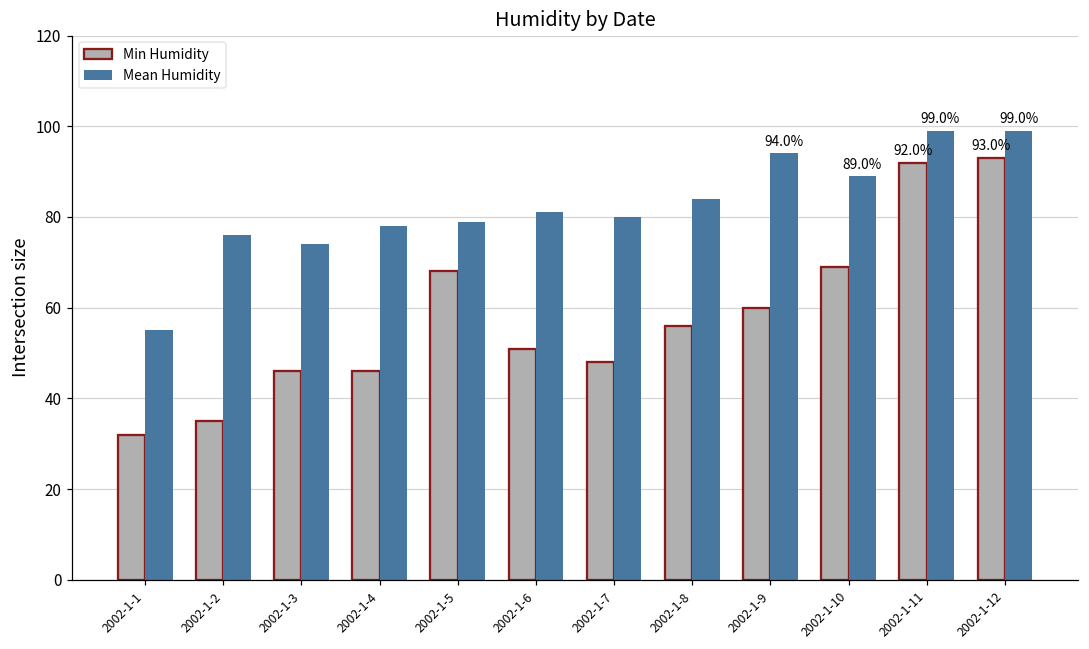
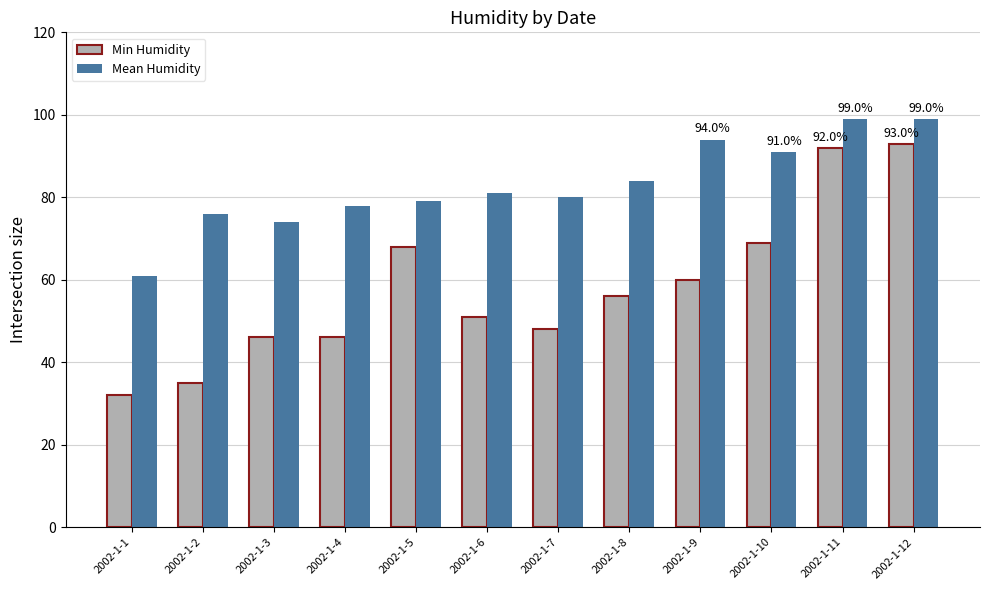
  {
    "Min Humidity": {
      "2002-1-11": "92.0%",
      "2002-1-12": "93.0%"
    },
    "Mean Humidity": {
-     "2002-1-1": "55",
+     "2002-1-1": "61",
      "2002-1-9": "94.0%",
-     "2002-1-10": "89.0%",
+     "2002-1-10": "91.0%",
      "2002-1-11": "99.0%",
      "2002-1-12": "99.0%"
    }
  }
